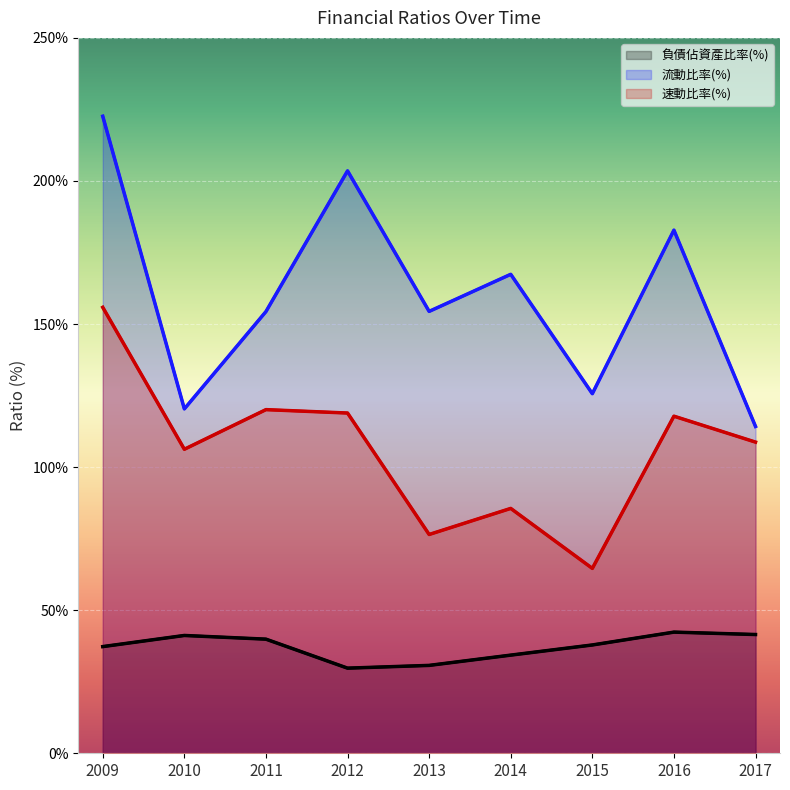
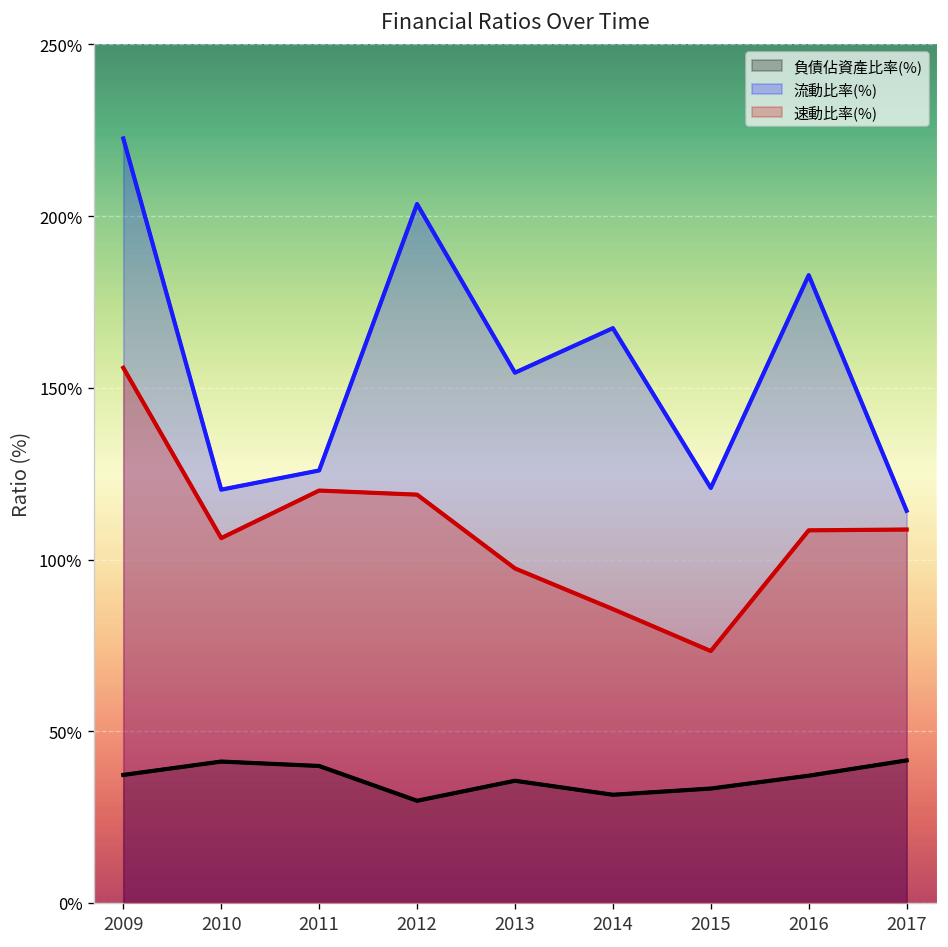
  {
    "負債佔資產比率(%)": {
      "2009": "37%",
      "2010": "41%",
      "2011": "40%",
      "2012": "30%",
-     "2013": "31%",
-     "2014": "34%",
-     "2015": "38%",
-     "2016": "42%",
+     "2013": "36%",
+     "2014": "32%",
+     "2015": "33%",
+     "2016": "37%",
      "2017": "42%"
    },
    "流動比率(%)": {
      "2009": "223%",
      "2010": "120%",
-     "2011": "154%",
+     "2011": "126%",
      "2012": "204%",
      "2013": "154%",
      "2014": "167%",
-     "2015": "126%",
+     "2015": "121%",
      "2016": "183%",
      "2017": "114%"
    },
    "速動比率(%)": {
      "2009": "156%",
      "2010": "106%",
      "2011": "120%",
      "2012": "119%",
-     "2013": "76%",
+     "2013": "97%",
      "2014": "86%",
-     "2015": "65%",
-     "2016": "118%",
+     "2015": "73%",
+     "2016": "109%",
      "2017": "109%"
    }
  }
